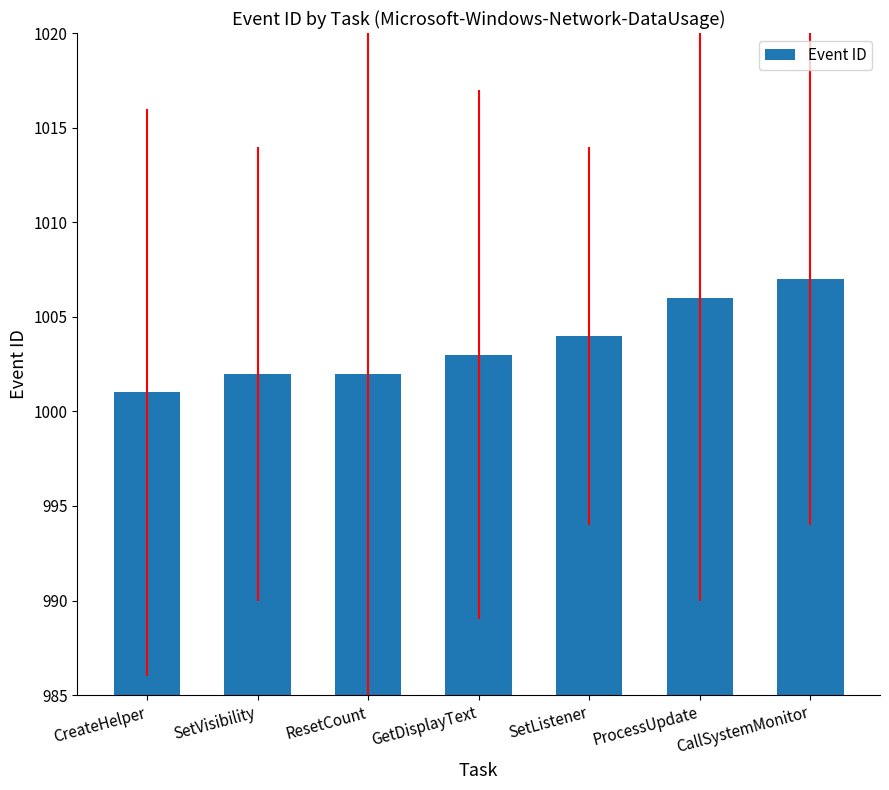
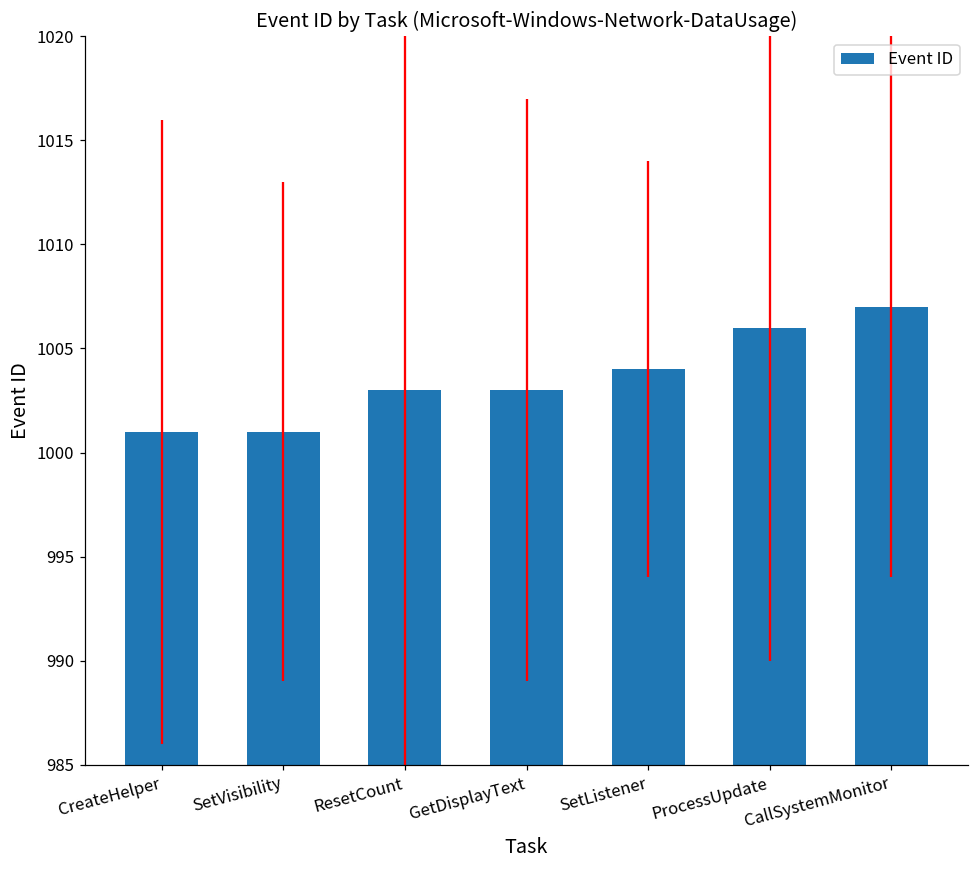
  {
    "CreateHelper": 1001,
-   "SetVisibility": 1002,
-   "ResetCount": 1002,
+   "SetVisibility": 1001,
+   "ResetCount": 1003,
    "GetDisplayText": 1003,
    "SetListener": 1004,
    "ProcessUpdate": 1006,
    "CallSystemMonitor": 1007
  }
